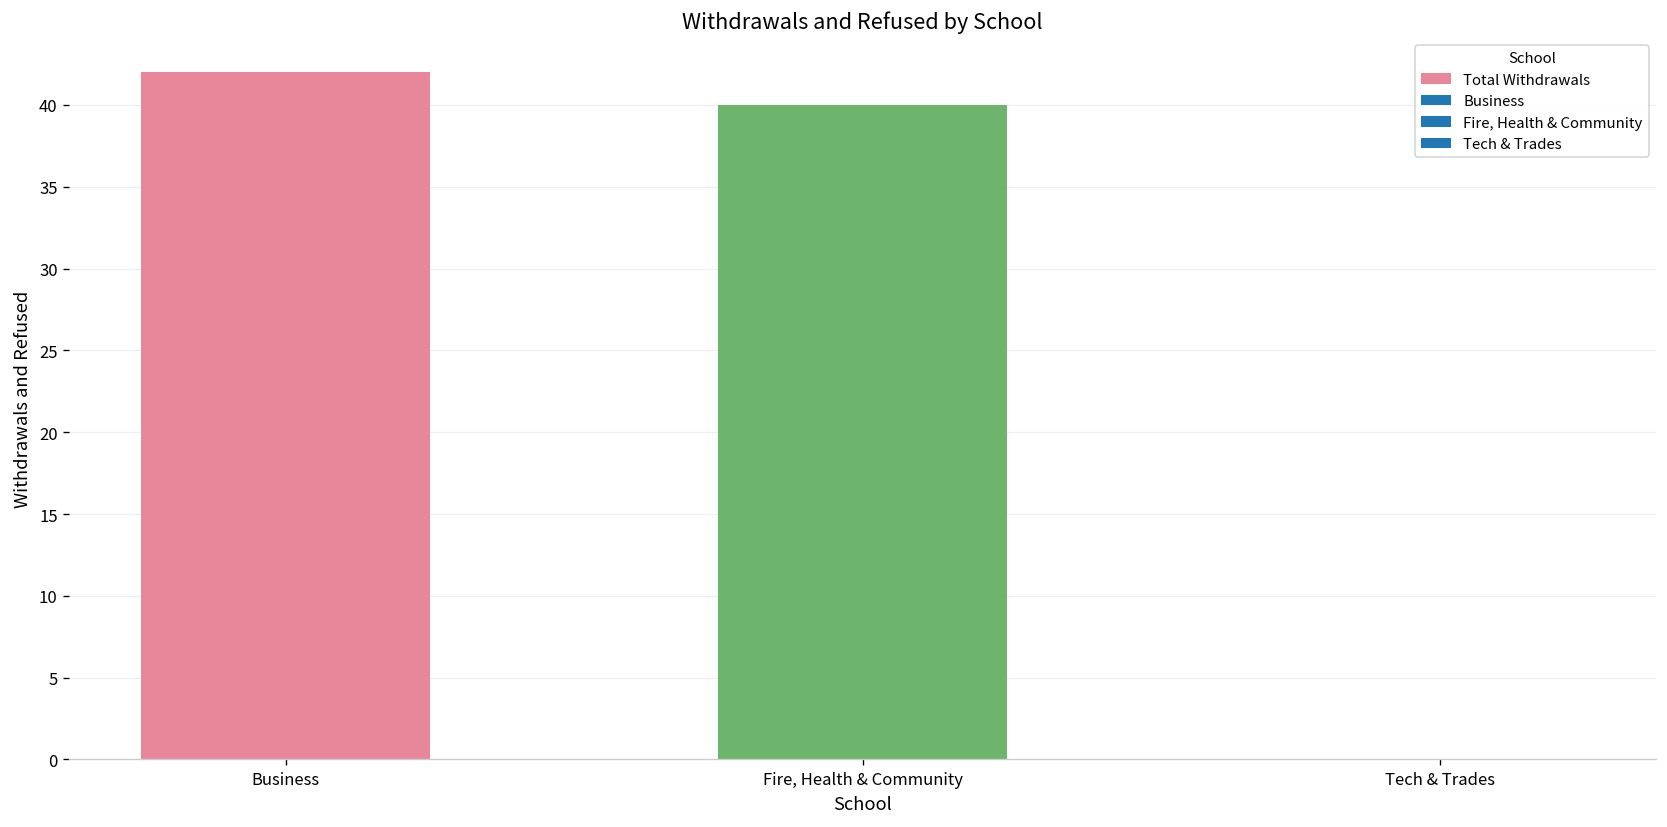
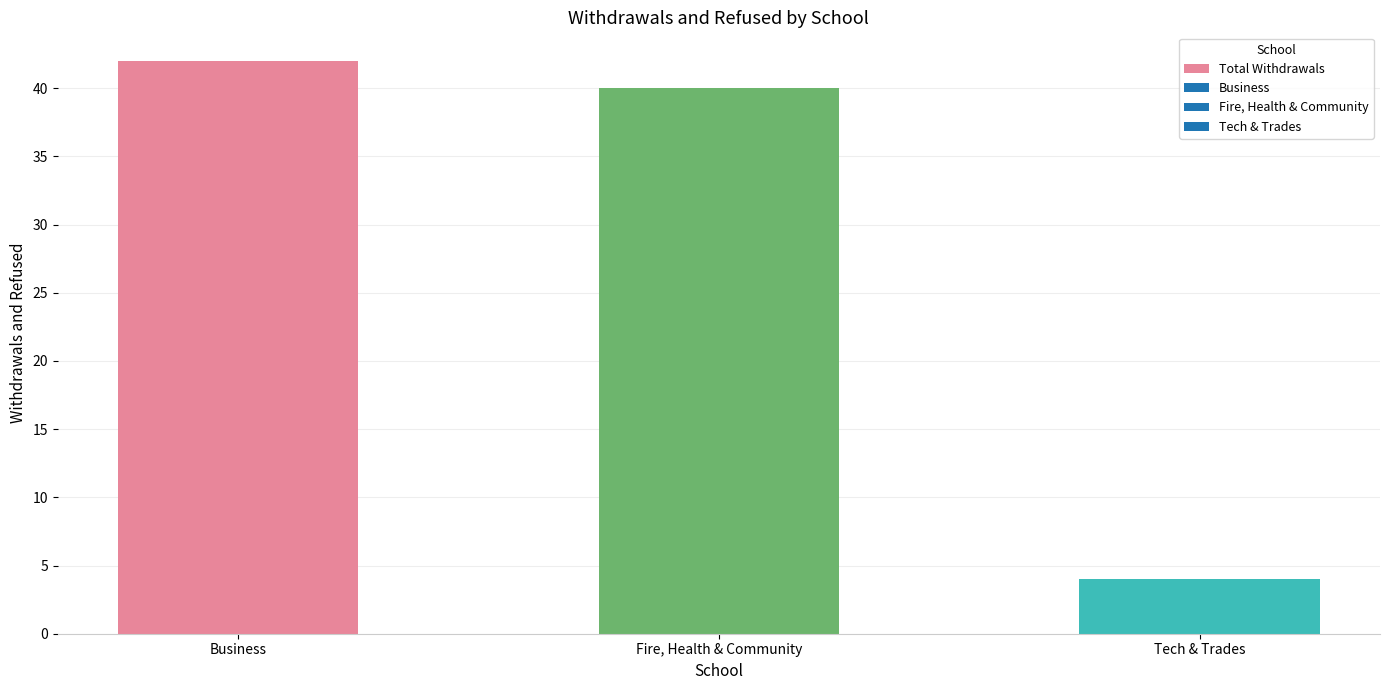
  {
    "Business": 42,
    "Fire, Health & Community": 40,
-   "Tech & Trades": 0
+   "Tech & Trades": 4
  }
